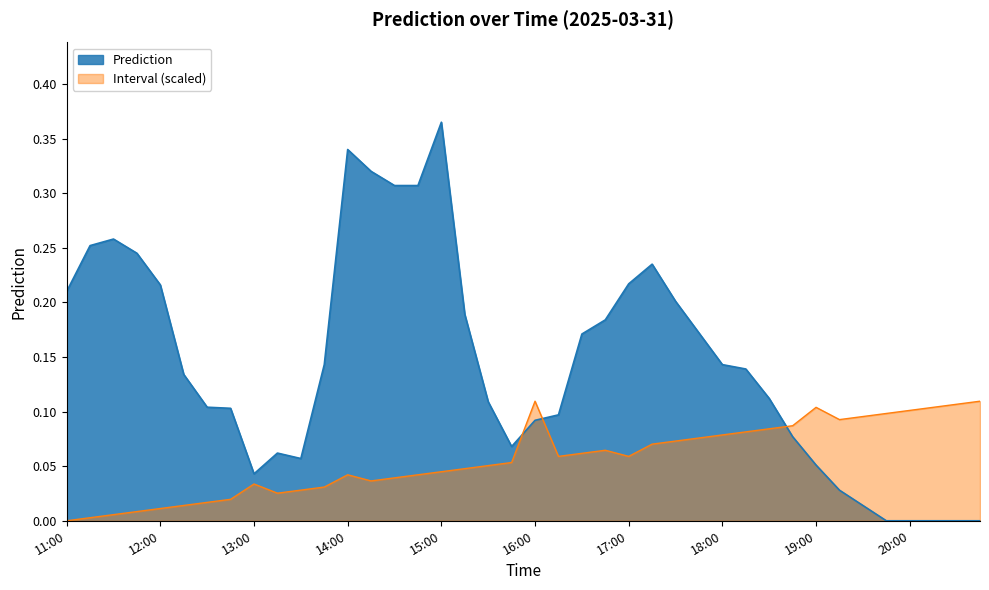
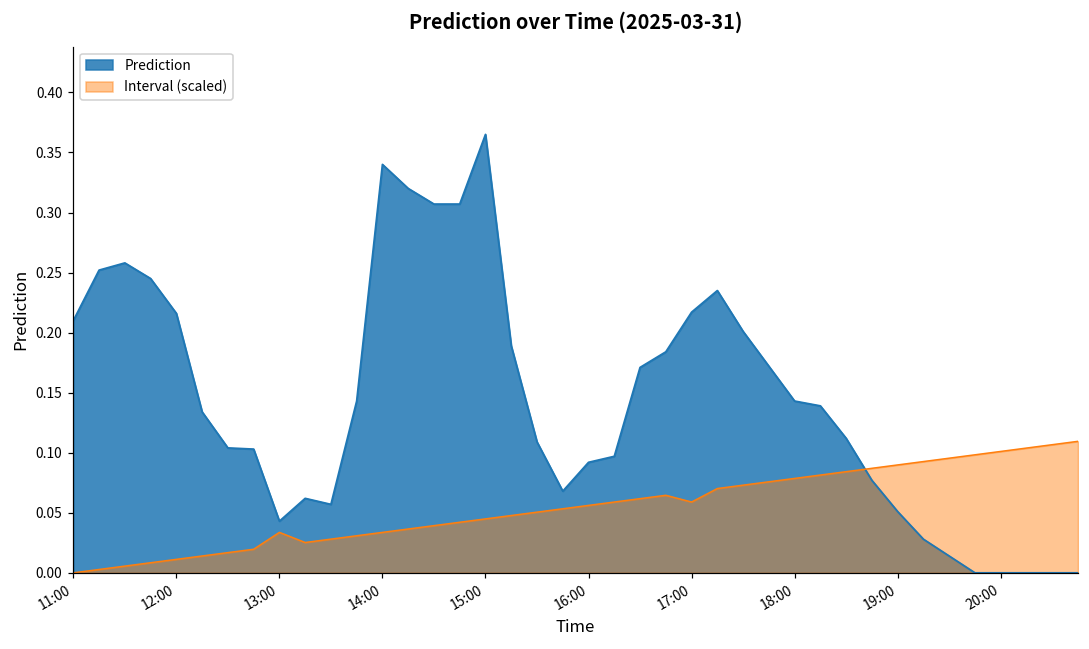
  {
    "Prediction": {
      "11:00": 0.210,
      "12:00": 0.216,
      "13:00": 0.043,
      "14:00": 0.340,
      "15:00": 0.365,
      "16:00": 0.092,
      "17:00": 0.217,
      "18:00": 0.143,
      "19:00": 0.051,
      "20:00": 0.000
    },
    "Interval (scaled)": {
      "11:00": 0.000,
      "12:00": 0.011,
      "13:00": 0.034,
-     "14:00": 0.042,
+     "14:00": 0.034,
      "15:00": 0.045,
-     "16:00": 0.110,
+     "16:00": 0.056,
      "17:00": 0.059,
      "18:00": 0.079,
-     "19:00": 0.104,
+     "19:00": 0.090,
      "20:00": 0.101
    }
  }
